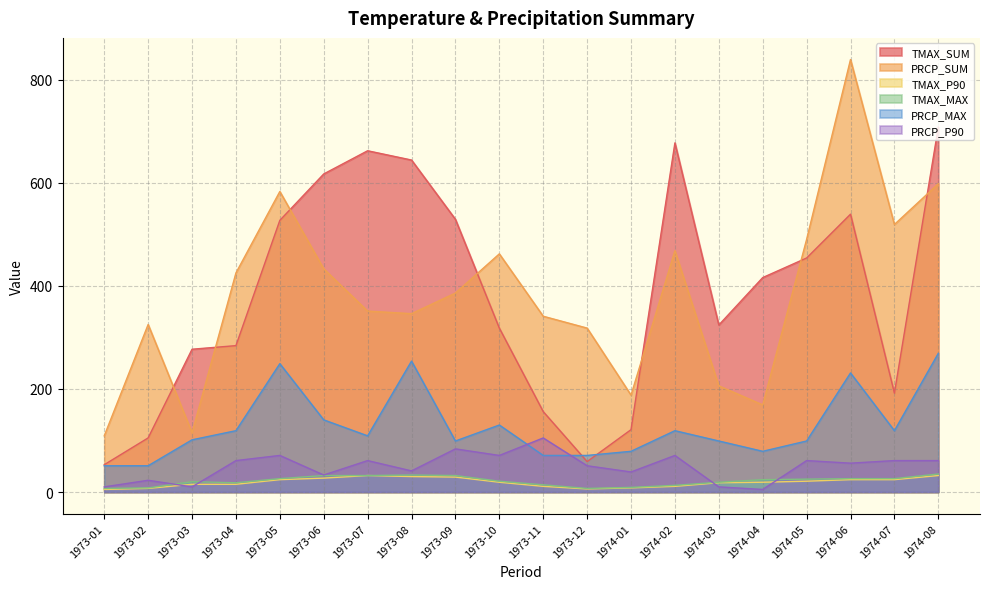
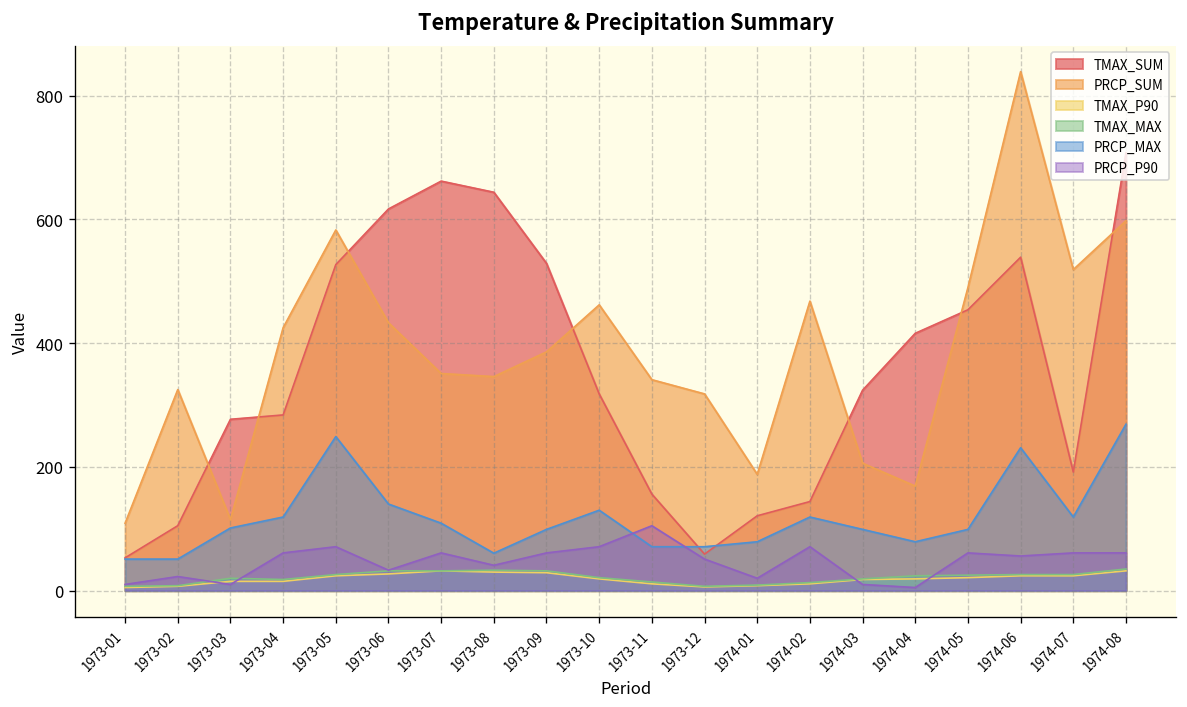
  {
    "TMAX_SUM": {
      "1973-02": 110,
      "1973-03": 280,
      "1973-04": 280,
      "1973-05": 530,
      "1973-06": 620,
      "1973-07": 660,
      "1973-08": 640,
      "1973-09": 530,
      "1973-10": 320,
      "1973-11": 160,
      "1973-12": 60,
      "1974-01": 120,
-     "1974-02": 680,
+     "1974-02": 140,
      "1974-03": 320,
      "1974-04": 420,
      "1974-05": 450,
      "1974-06": 540,
      "1974-07": 190
    },
    "TMAX_MAX": {
      "1973-03": 20
    },
    "PRCP_MAX": {
      "1973-02": 50,
      "1973-03": 100,
      "1973-04": 120,
      "1973-05": 250,
      "1973-06": 140,
      "1973-07": 110,
-     "1973-08": 250,
+     "1973-08": 60,
      "1973-09": 100,
      "1973-10": 130,
      "1973-11": 70,
      "1973-12": 70,
      "1974-01": 80,
      "1974-02": 120,
      "1974-03": 100,
      "1974-04": 80,
      "1974-05": 100,
      "1974-06": 230,
      "1974-07": 120,
      "1974-08": 270
    },
    "PRCP_P90": {
      "1973-02": 20,
      "1973-03": 10,
      "1973-04": 60,
      "1973-05": 70,
      "1973-07": 60,
      "1973-08": 40,
-     "1973-09": 80,
+     "1973-09": 60,
      "1973-10": 70,
      "1973-11": 100,
      "1973-12": 50,
-     "1974-01": 40,
+     "1974-01": 20,
      "1974-02": 70,
      "1974-03": 10,
      "1974-04": 10,
      "1974-05": 60,
      "1974-06": 60,
      "1974-07": 60,
      "1974-08": 60
    }
  }
